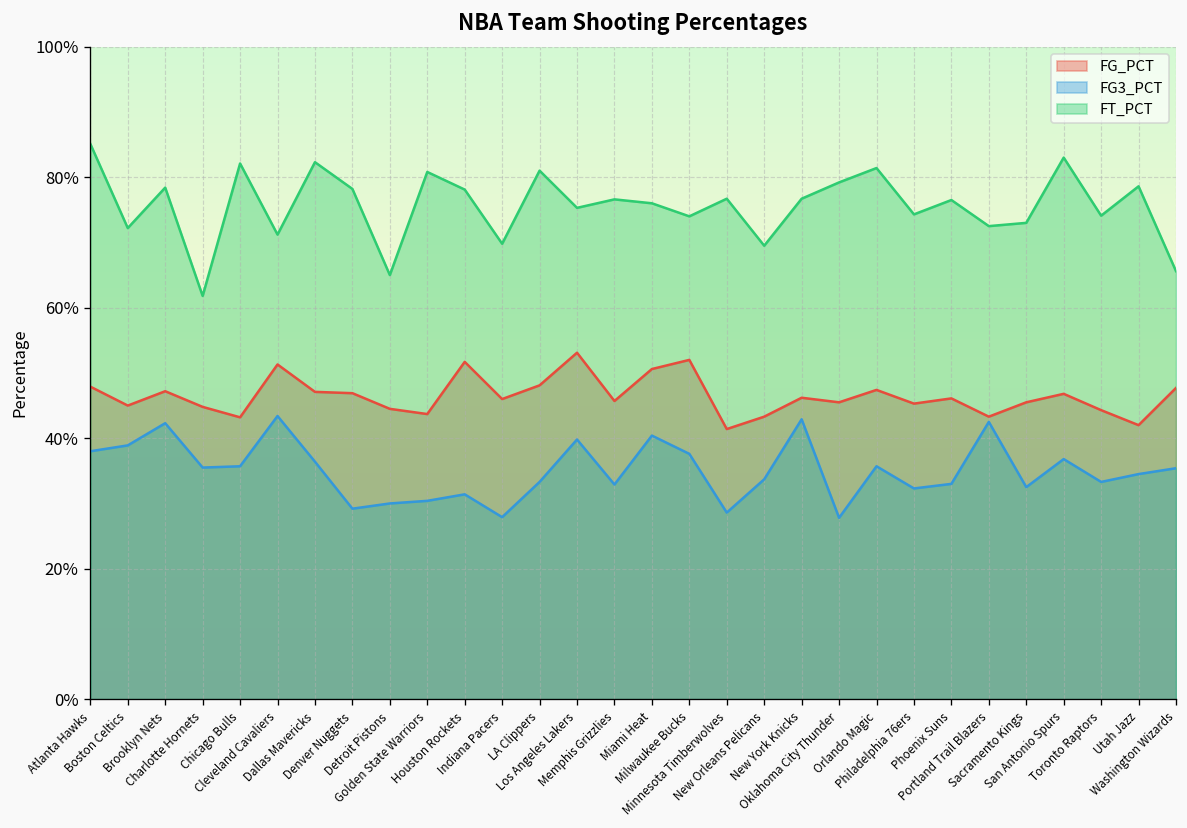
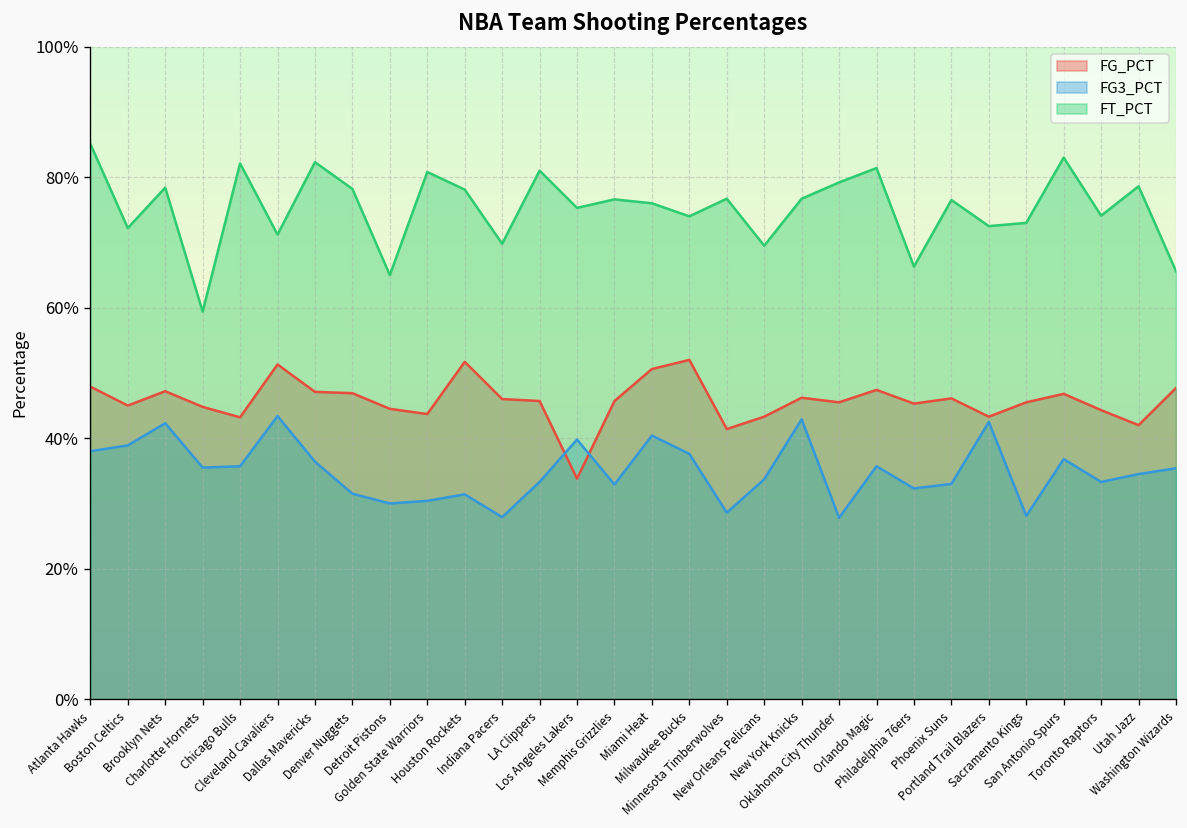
  {
    "FG_PCT": {
      "Atlanta Hawks": "48%",
      "Boston Celtics": "45%",
      "Brooklyn Nets": "47%",
      "Charlotte Hornets": "45%",
      "Chicago Bulls": "43%",
      "Cleveland Cavaliers": "51%",
      "Dallas Mavericks": "47%",
      "Denver Nuggets": "47%",
      "Detroit Pistons": "45%",
      "Golden State Warriors": "44%",
      "Houston Rockets": "52%",
      "Indiana Pacers": "46%",
-     "LA Clippers": "48%",
-     "Los Angeles Lakers": "53%",
+     "LA Clippers": "46%",
+     "Los Angeles Lakers": "34%",
      "Memphis Grizzlies": "46%",
      "Miami Heat": "51%",
      "Milwaukee Bucks": "52%",
      "Minnesota Timberwolves": "41%",
      "New Orleans Pelicans": "43%",
      "New York Knicks": "46%",
      "Oklahoma City Thunder": "46%",
      "Orlando Magic": "47%",
      "Philadelphia 76ers": "45%",
      "Phoenix Suns": "46%",
      "Portland Trail Blazers": "43%",
      "Sacramento Kings": "46%",
      "San Antonio Spurs": "47%",
      "Toronto Raptors": "44%",
      "Utah Jazz": "42%",
      "Washington Wizards": "48%"
    },
    "FG3_PCT": {
      "Atlanta Hawks": "38%",
      "Boston Celtics": "39%",
      "Brooklyn Nets": "42%",
      "Charlotte Hornets": "36%",
      "Chicago Bulls": "36%",
      "Cleveland Cavaliers": "43%",
      "Dallas Mavericks": "36%",
-     "Denver Nuggets": "29%",
+     "Denver Nuggets": "32%",
      "Detroit Pistons": "30%",
      "Golden State Warriors": "30%",
      "Houston Rockets": "31%",
      "Indiana Pacers": "28%",
      "LA Clippers": "33%",
      "Los Angeles Lakers": "40%",
      "Memphis Grizzlies": "33%",
      "Miami Heat": "40%",
      "Milwaukee Bucks": "38%",
      "Minnesota Timberwolves": "29%",
      "New Orleans Pelicans": "34%",
      "New York Knicks": "43%",
      "Oklahoma City Thunder": "28%",
      "Orlando Magic": "36%",
      "Philadelphia 76ers": "32%",
      "Phoenix Suns": "33%",
      "Portland Trail Blazers": "43%",
-     "Sacramento Kings": "33%",
+     "Sacramento Kings": "28%",
      "San Antonio Spurs": "37%",
      "Toronto Raptors": "33%",
      "Utah Jazz": "35%",
      "Washington Wizards": "35%"
    },
    "FT_PCT": {
      "Atlanta Hawks": "85%",
      "Boston Celtics": "72%",
      "Brooklyn Nets": "78%",
-     "Charlotte Hornets": "62%",
+     "Charlotte Hornets": "59%",
      "Chicago Bulls": "82%",
      "Cleveland Cavaliers": "71%",
      "Dallas Mavericks": "82%",
      "Denver Nuggets": "78%",
      "Detroit Pistons": "65%",
      "Golden State Warriors": "81%",
      "Houston Rockets": "78%",
      "Indiana Pacers": "70%",
      "LA Clippers": "81%",
      "Los Angeles Lakers": "75%",
      "Memphis Grizzlies": "77%",
      "Miami Heat": "76%",
      "Milwaukee Bucks": "74%",
      "Minnesota Timberwolves": "77%",
      "New Orleans Pelicans": "70%",
      "New York Knicks": "77%",
      "Oklahoma City Thunder": "79%",
      "Orlando Magic": "81%",
-     "Philadelphia 76ers": "74%",
+     "Philadelphia 76ers": "66%",
      "Phoenix Suns": "77%",
      "Portland Trail Blazers": "73%",
      "Sacramento Kings": "73%",
      "San Antonio Spurs": "83%",
      "Toronto Raptors": "74%",
      "Utah Jazz": "79%",
      "Washington Wizards": "66%"
    }
  }
